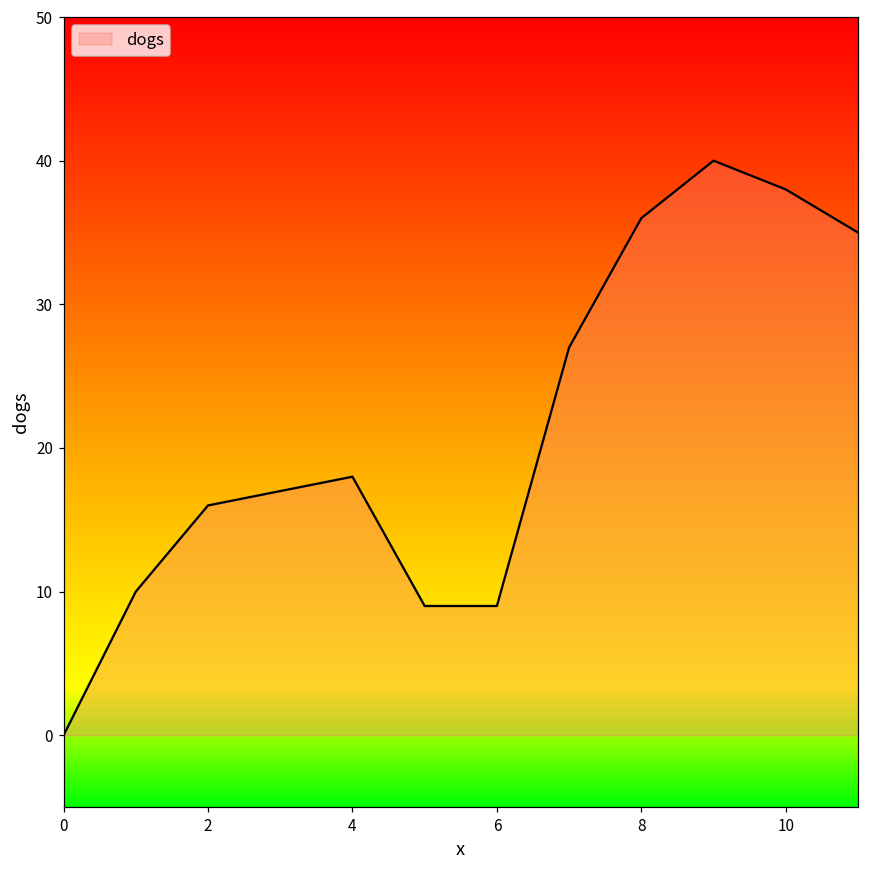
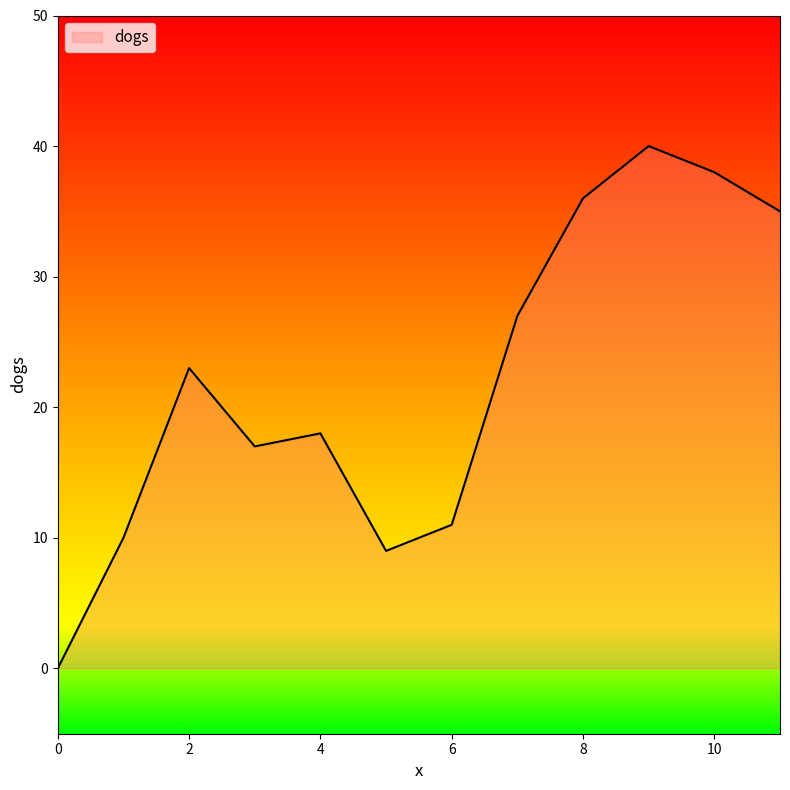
  {
    "0": 0,
-   "2": 16,
+   "2": 23,
    "4": 18,
-   "6": 9,
+   "6": 11,
    "8": 36,
    "10": 38
  }
